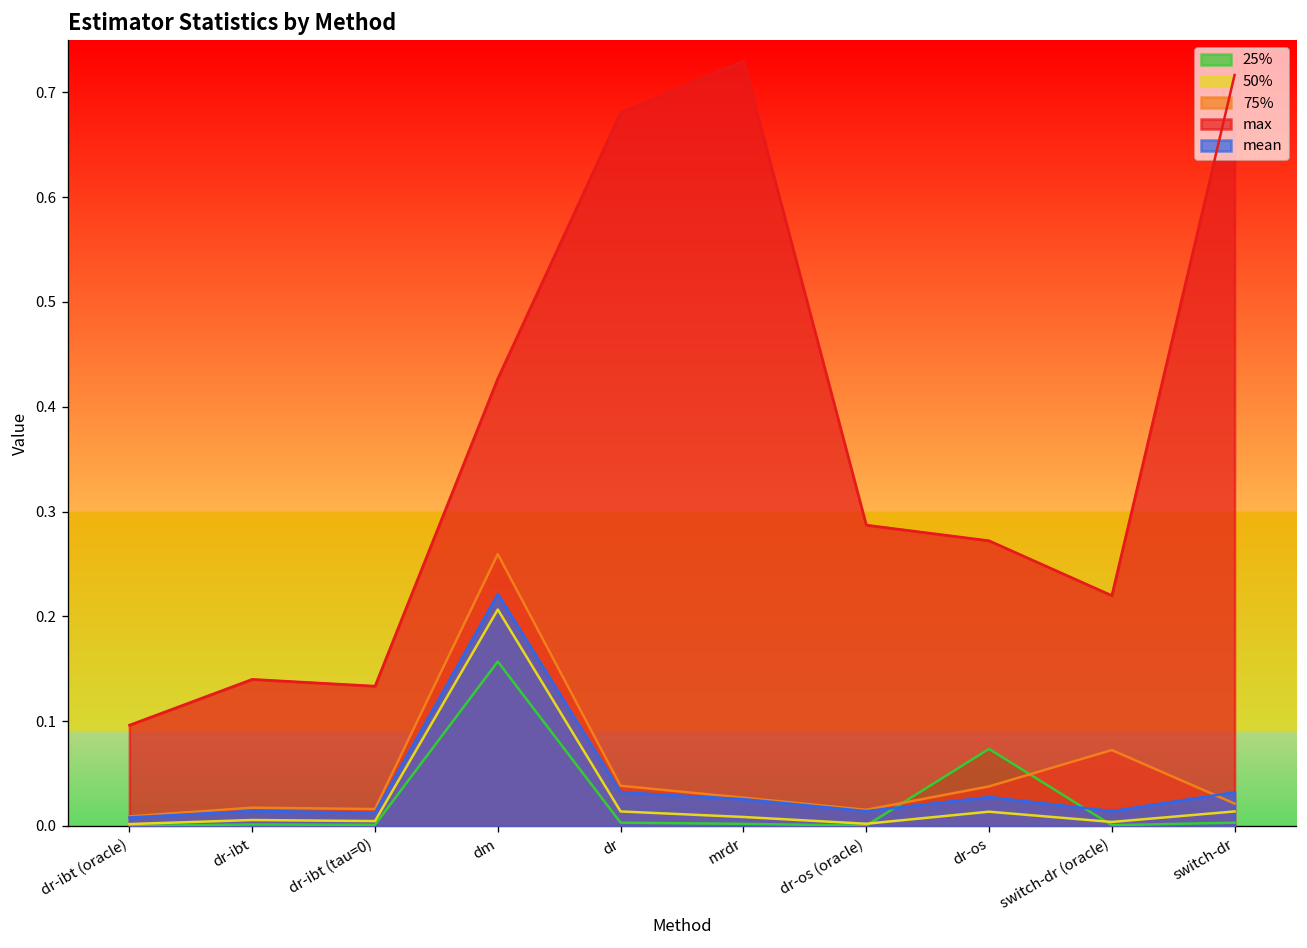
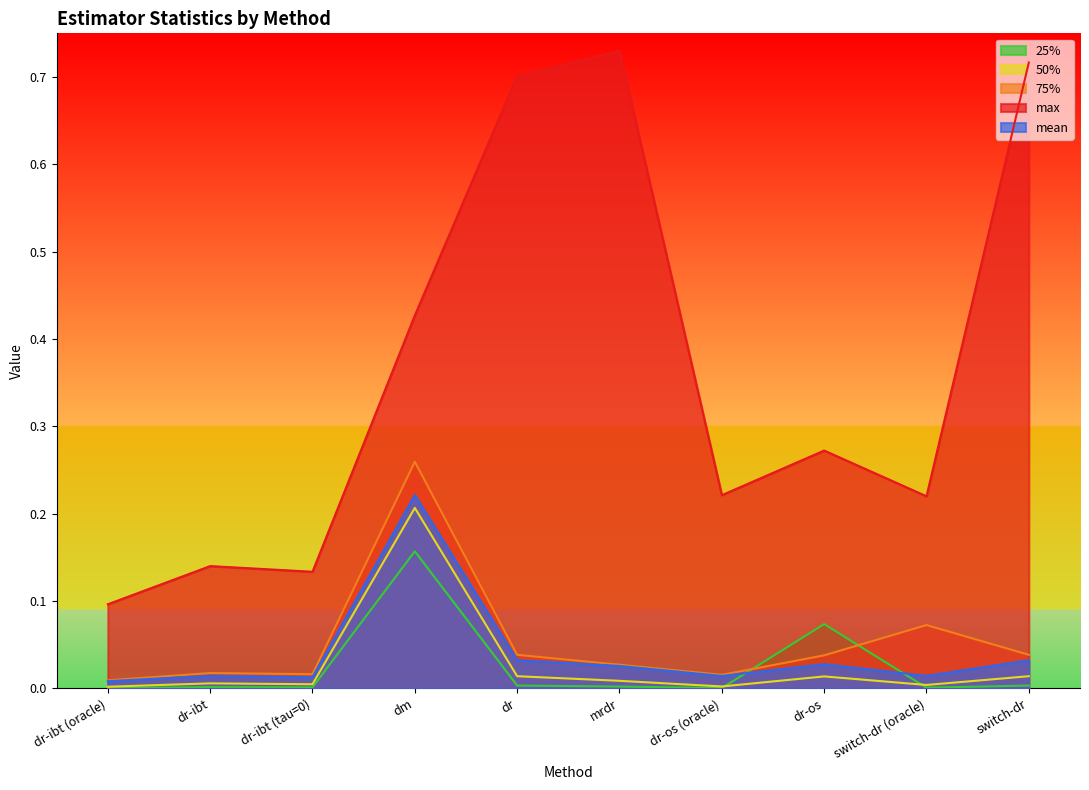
  {
    "25%": {
      "dr-ibt": 0.00,
      "dr-ibt (tau=0)": 0.00,
      "dm": 0.16,
      "dr": 0.00,
      "mrdr": 0.00,
      "dr-os": 0.07,
      "switch-dr (oracle)": 0.00,
      "switch-dr": 0.00
    },
    "50%": {
      "dr-ibt": 0.01,
      "dr-ibt (tau=0)": 0.00,
      "dm": 0.21,
      "dr": 0.01,
      "mrdr": 0.01,
      "dr-os": 0.01,
      "switch-dr (oracle)": 0.00,
      "switch-dr": 0.01
    },
    "75%": {
      "dr-ibt": 0.02,
      "dr-ibt (tau=0)": 0.02,
      "dm": 0.26,
      "dr": 0.04,
      "dr-os": 0.04,
      "switch-dr (oracle)": 0.07,
-     "switch-dr": 0.02
+     "switch-dr": 0.04
    },
    "max": {
      "dr-ibt (oracle)": 0.10,
      "dr-ibt": 0.14,
      "dr-ibt (tau=0)": 0.13,
      "dm": 0.43,
-     "dr": 0.68,
+     "dr": 0.70,
      "mrdr": 0.73,
-     "dr-os (oracle)": 0.29,
+     "dr-os (oracle)": 0.22,
      "dr-os": 0.27,
      "switch-dr (oracle)": 0.22
    },
    "mean": {
      "dr-ibt": 0.01,
      "dr-ibt (tau=0)": 0.01,
      "dm": 0.22,
      "dr": 0.03,
      "dr-os": 0.03,
      "switch-dr (oracle)": 0.01,
      "switch-dr": 0.03
    }
  }
